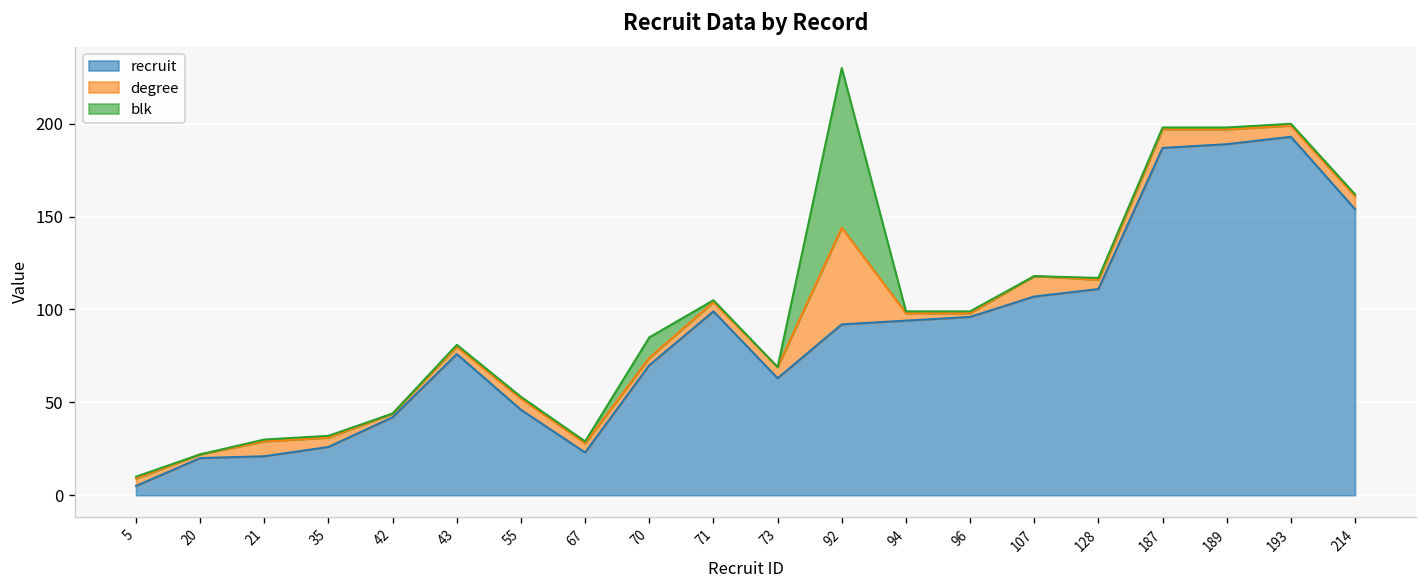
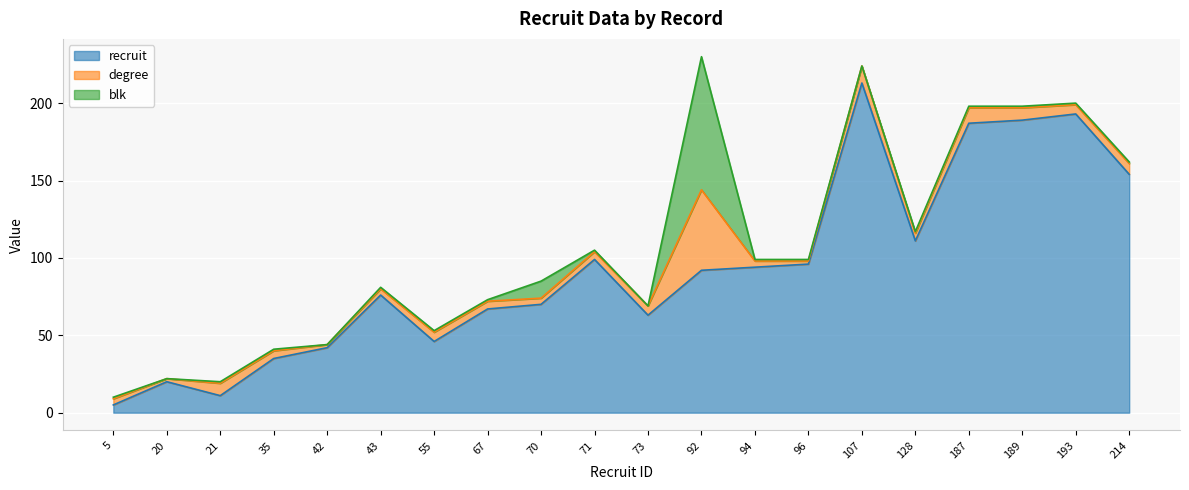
  {
    "recruit": {
      "5": 5,
      "20": 20,
-     "21": 21,
-     "35": 26,
+     "21": 11,
+     "35": 35,
      "42": 42,
      "43": 76,
      "55": 46,
-     "67": 23,
+     "67": 67,
      "70": 70,
      "71": 99,
      "73": 63,
      "92": 92,
      "94": 94,
      "96": 96,
-     "107": 107,
+     "107": 213,
      "128": 111,
      "187": 187,
      "189": 189,
      "193": 193,
      "214": 154
    },
    "degree": {
      "70": 4,
      "92": 52
    },
    "blk": {
      "70": 11,
      "92": 86
    }
  }
